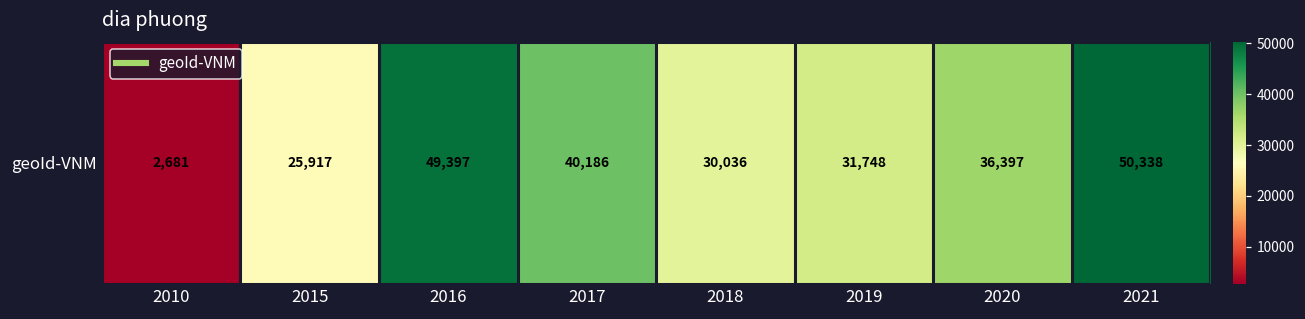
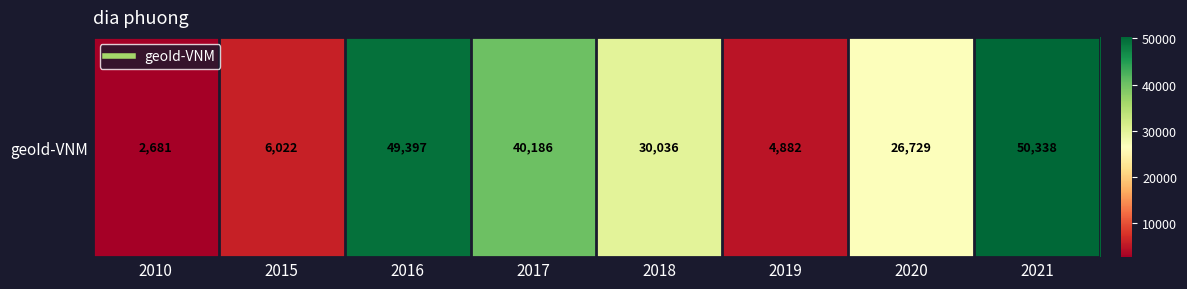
  {
    "geoId-VNM": {
      "2010": "2,681",
-     "2015": "25,917",
+     "2015": "6,022",
      "2016": "49,397",
      "2017": "40,186",
      "2018": "30,036",
-     "2019": "31,748",
-     "2020": "36,397",
+     "2019": "4,882",
+     "2020": "26,729",
      "2021": "50,338"
    }
  }
